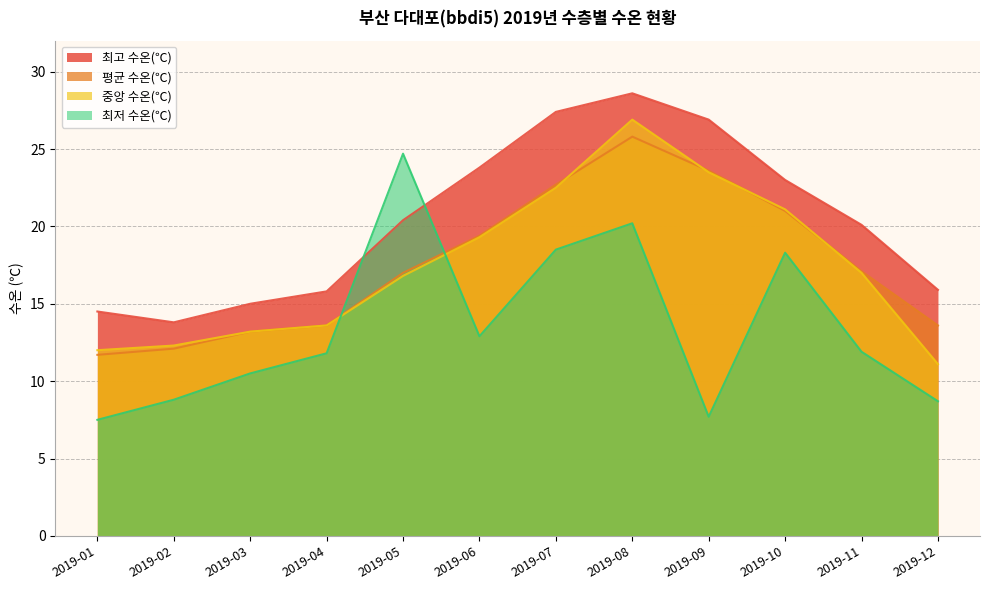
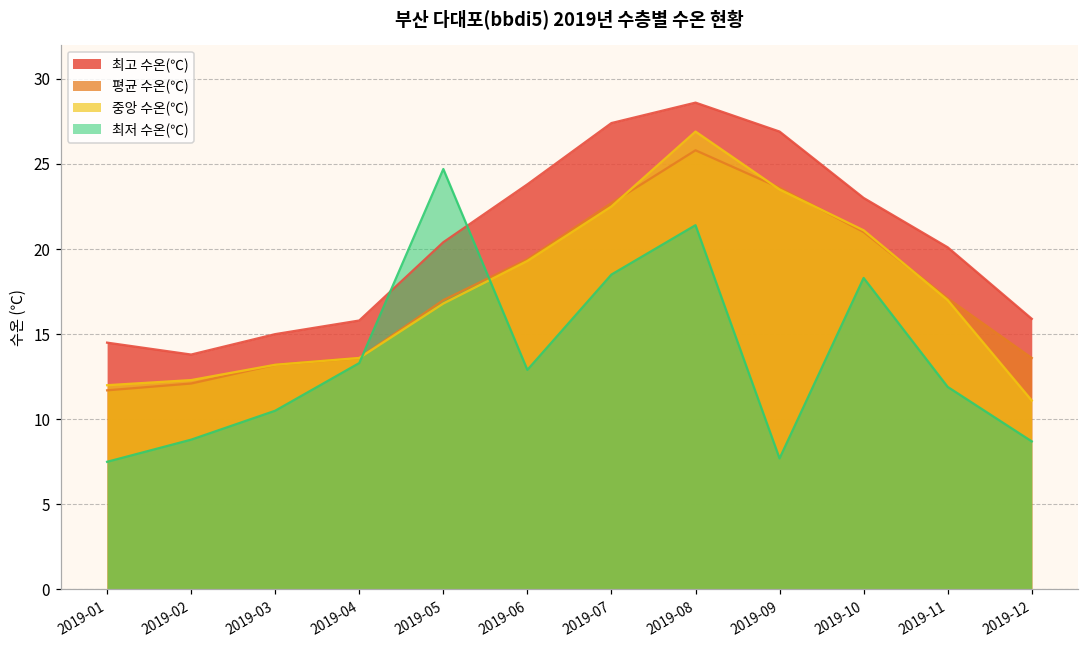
  {
    "중앙 수온(℃)": {
      "2019-01": 12.0,
      "2019-02": 12.3,
      "2019-05": 16.8,
      "2019-07": 22.5,
      "2019-08": 26.9,
      "2019-12": 11.1
    },
    "최저 수온(℃)": {
      "2019-01": 7.5,
      "2019-02": 8.8,
      "2019-03": 10.5,
-     "2019-04": 11.8,
+     "2019-04": 13.3,
      "2019-05": 24.7,
      "2019-06": 12.9,
      "2019-07": 18.5,
-     "2019-08": 20.2,
+     "2019-08": 21.4,
      "2019-09": 7.7,
      "2019-10": 18.3,
      "2019-11": 11.9,
      "2019-12": 8.7
    }
  }
